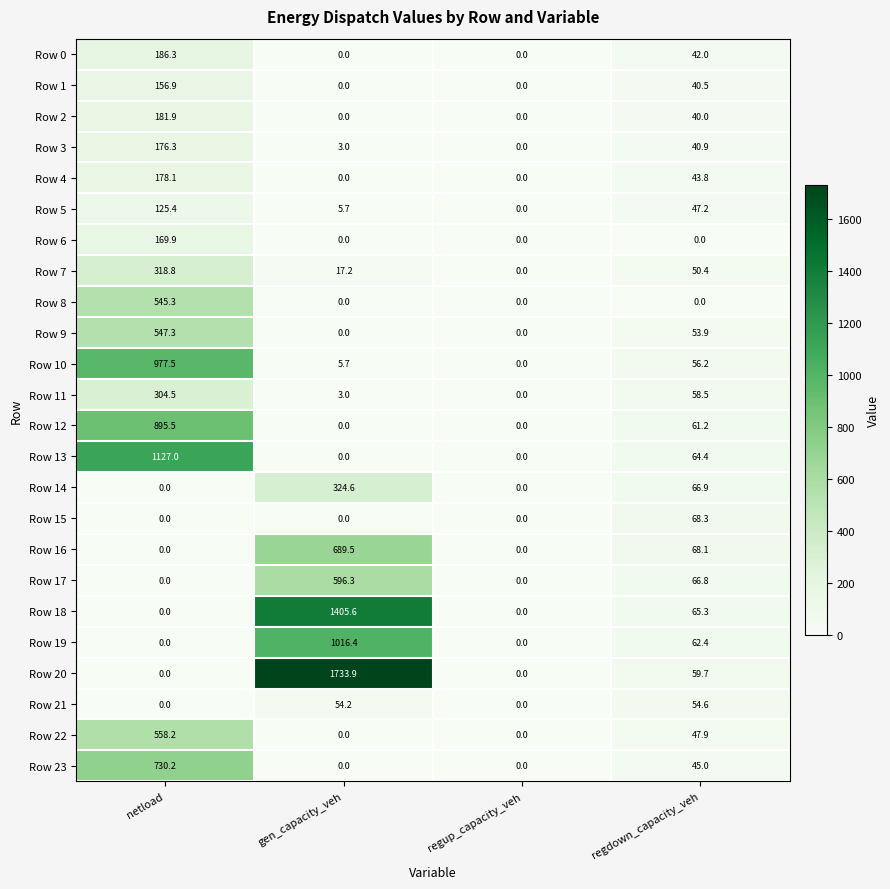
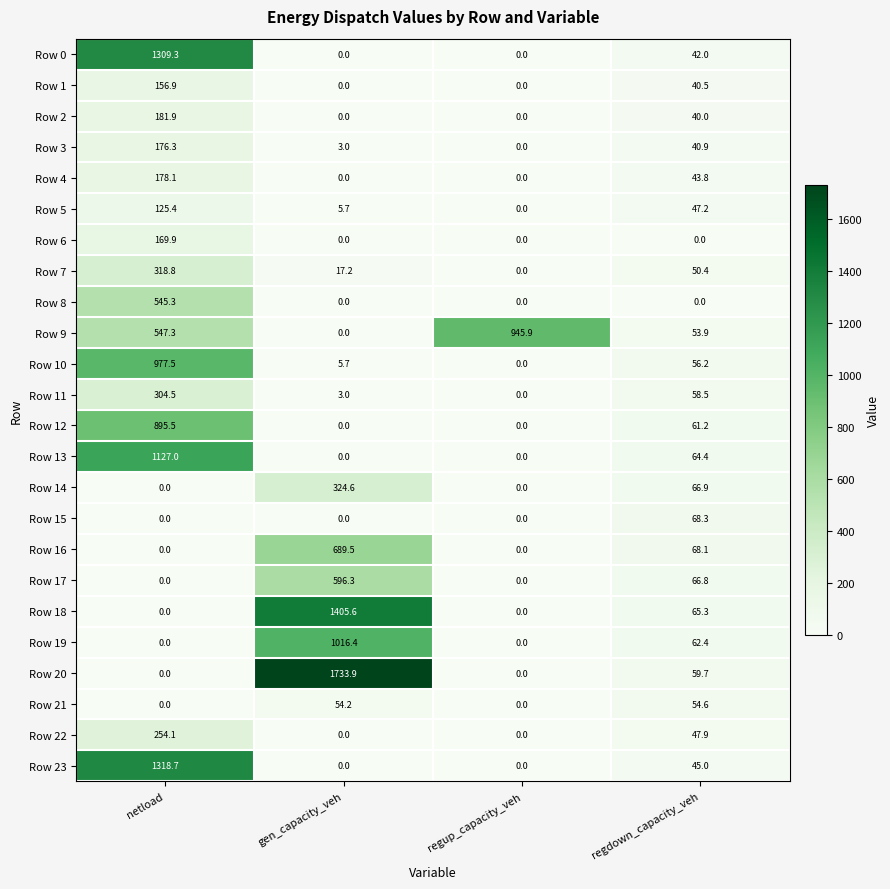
  {
    "Row 0": {
-     "netload": 186.3,
+     "netload": 1309.3,
      "gen_capacity_veh": 0.0,
      "regup_capacity_veh": 0.0,
      "regdown_capacity_veh": 42.0
    },
    "Row 1": {
      "netload": 156.9,
      "gen_capacity_veh": 0.0,
      "regup_capacity_veh": 0.0,
      "regdown_capacity_veh": 40.5
    },
    "Row 2": {
      "netload": 181.9,
      "gen_capacity_veh": 0.0,
      "regup_capacity_veh": 0.0,
      "regdown_capacity_veh": 40.0
    },
    "Row 3": {
      "netload": 176.3,
      "gen_capacity_veh": 3.0,
      "regup_capacity_veh": 0.0,
      "regdown_capacity_veh": 40.9
    },
    "Row 4": {
      "netload": 178.1,
      "gen_capacity_veh": 0.0,
      "regup_capacity_veh": 0.0,
      "regdown_capacity_veh": 43.8
    },
    "Row 5": {
      "netload": 125.4,
      "gen_capacity_veh": 5.7,
      "regup_capacity_veh": 0.0,
      "regdown_capacity_veh": 47.2
    },
    "Row 6": {
      "netload": 169.9,
      "gen_capacity_veh": 0.0,
      "regup_capacity_veh": 0.0,
      "regdown_capacity_veh": 0.0
    },
    "Row 7": {
      "netload": 318.8,
      "gen_capacity_veh": 17.2,
      "regup_capacity_veh": 0.0,
      "regdown_capacity_veh": 50.4
    },
    "Row 8": {
      "netload": 545.3,
      "gen_capacity_veh": 0.0,
      "regup_capacity_veh": 0.0,
      "regdown_capacity_veh": 0.0
    },
    "Row 9": {
      "netload": 547.3,
      "gen_capacity_veh": 0.0,
-     "regup_capacity_veh": 0.0,
+     "regup_capacity_veh": 945.9,
      "regdown_capacity_veh": 53.9
    },
    "Row 10": {
      "netload": 977.5,
      "gen_capacity_veh": 5.7,
      "regup_capacity_veh": 0.0,
      "regdown_capacity_veh": 56.2
    },
    "Row 11": {
      "netload": 304.5,
      "gen_capacity_veh": 3.0,
      "regup_capacity_veh": 0.0,
      "regdown_capacity_veh": 58.5
    },
    "Row 12": {
      "netload": 895.5,
      "gen_capacity_veh": 0.0,
      "regup_capacity_veh": 0.0,
      "regdown_capacity_veh": 61.2
    },
    "Row 13": {
      "netload": 1127.0,
      "gen_capacity_veh": 0.0,
      "regup_capacity_veh": 0.0,
      "regdown_capacity_veh": 64.4
    },
    "Row 14": {
      "netload": 0.0,
      "gen_capacity_veh": 324.6,
      "regup_capacity_veh": 0.0,
      "regdown_capacity_veh": 66.9
    },
    "Row 15": {
      "netload": 0.0,
      "gen_capacity_veh": 0.0,
      "regup_capacity_veh": 0.0,
      "regdown_capacity_veh": 68.3
    },
    "Row 16": {
      "netload": 0.0,
      "gen_capacity_veh": 689.5,
      "regup_capacity_veh": 0.0,
      "regdown_capacity_veh": 68.1
    },
    "Row 17": {
      "netload": 0.0,
      "gen_capacity_veh": 596.3,
      "regup_capacity_veh": 0.0,
      "regdown_capacity_veh": 66.8
    },
    "Row 18": {
      "netload": 0.0,
      "gen_capacity_veh": 1405.6,
      "regup_capacity_veh": 0.0,
      "regdown_capacity_veh": 65.3
    },
    "Row 19": {
      "netload": 0.0,
      "gen_capacity_veh": 1016.4,
      "regup_capacity_veh": 0.0,
      "regdown_capacity_veh": 62.4
    },
    "Row 20": {
      "netload": 0.0,
      "gen_capacity_veh": 1733.9,
      "regup_capacity_veh": 0.0,
      "regdown_capacity_veh": 59.7
    },
    "Row 21": {
      "netload": 0.0,
      "gen_capacity_veh": 54.2,
      "regup_capacity_veh": 0.0,
      "regdown_capacity_veh": 54.6
    },
    "Row 22": {
-     "netload": 558.2,
+     "netload": 254.1,
      "gen_capacity_veh": 0.0,
      "regup_capacity_veh": 0.0,
      "regdown_capacity_veh": 47.9
    },
    "Row 23": {
-     "netload": 730.2,
+     "netload": 1318.7,
      "gen_capacity_veh": 0.0,
      "regup_capacity_veh": 0.0,
      "regdown_capacity_veh": 45.0
    }
  }
